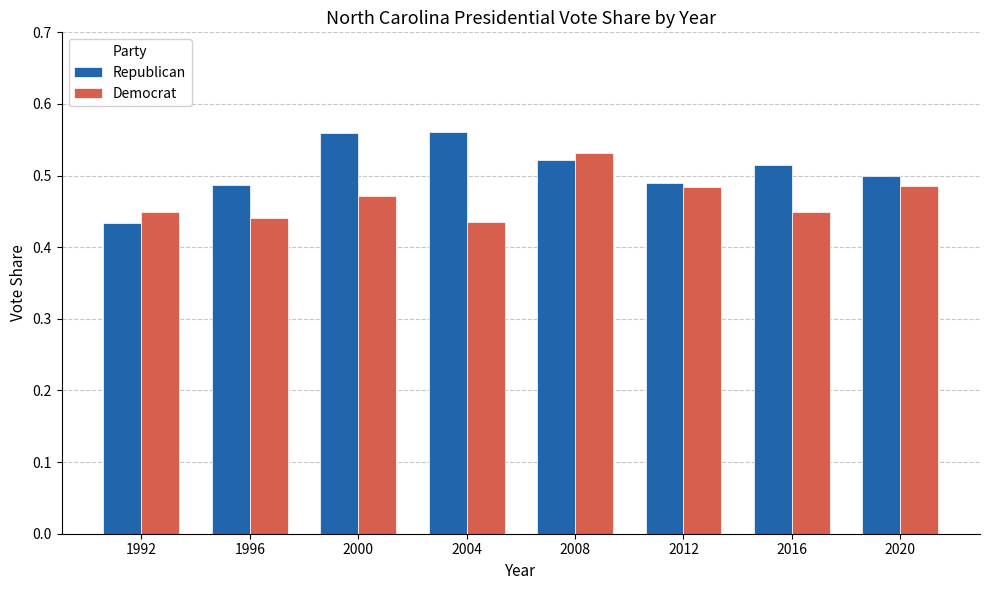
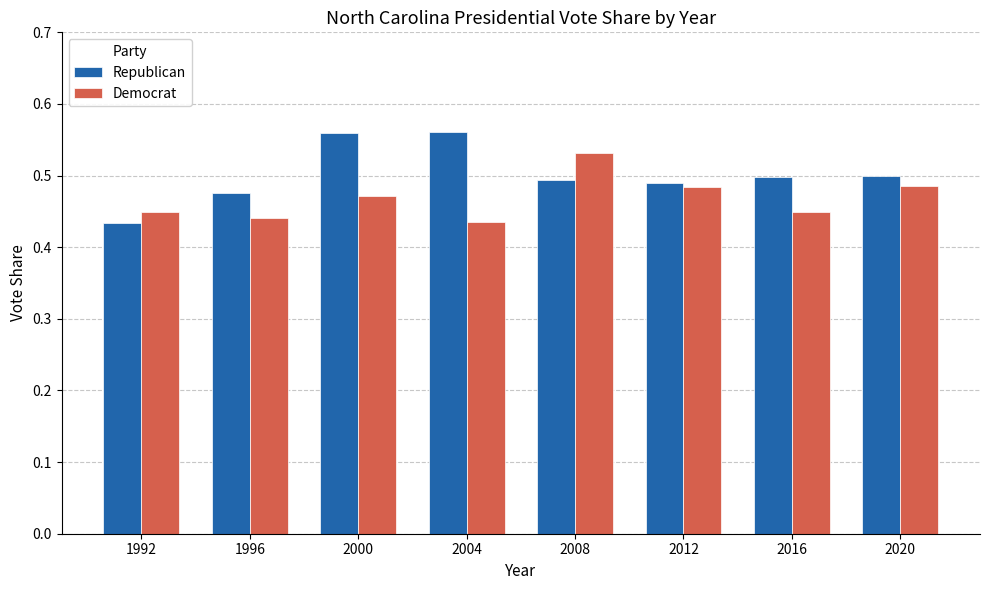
  {
    "Republican": {
      "1992": 0.43,
-     "1996": 0.49,
+     "1996": 0.48,
      "2000": 0.56,
      "2004": 0.56,
-     "2008": 0.52,
+     "2008": 0.49,
      "2012": 0.49,
-     "2016": 0.51,
+     "2016": 0.50,
      "2020": 0.50
    },
    "Democrat": {
      "1992": 0.45,
      "1996": 0.44,
      "2000": 0.47,
      "2004": 0.44,
      "2008": 0.53,
      "2012": 0.48,
      "2016": 0.45,
      "2020": 0.49
    }
  }
